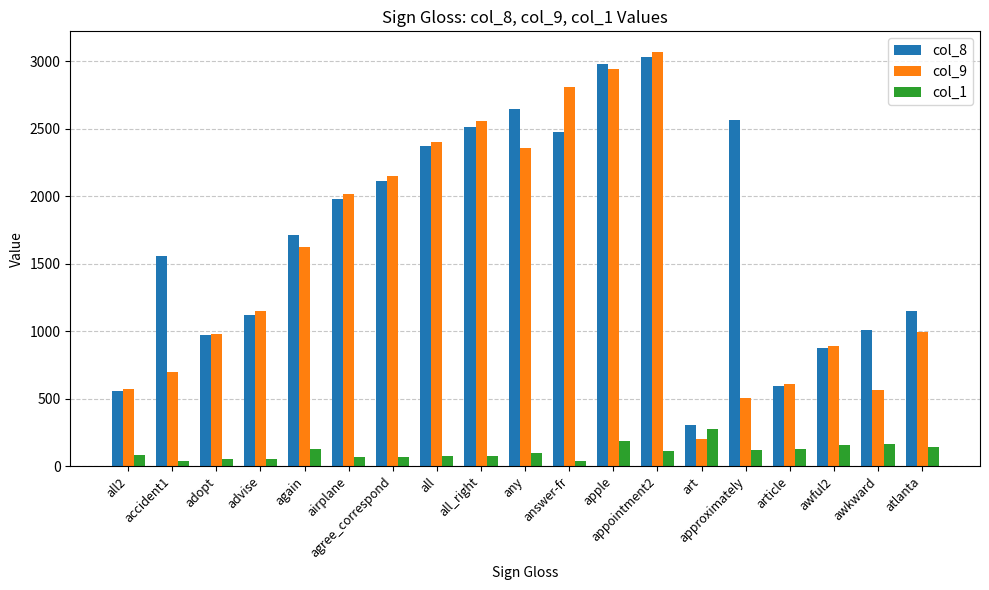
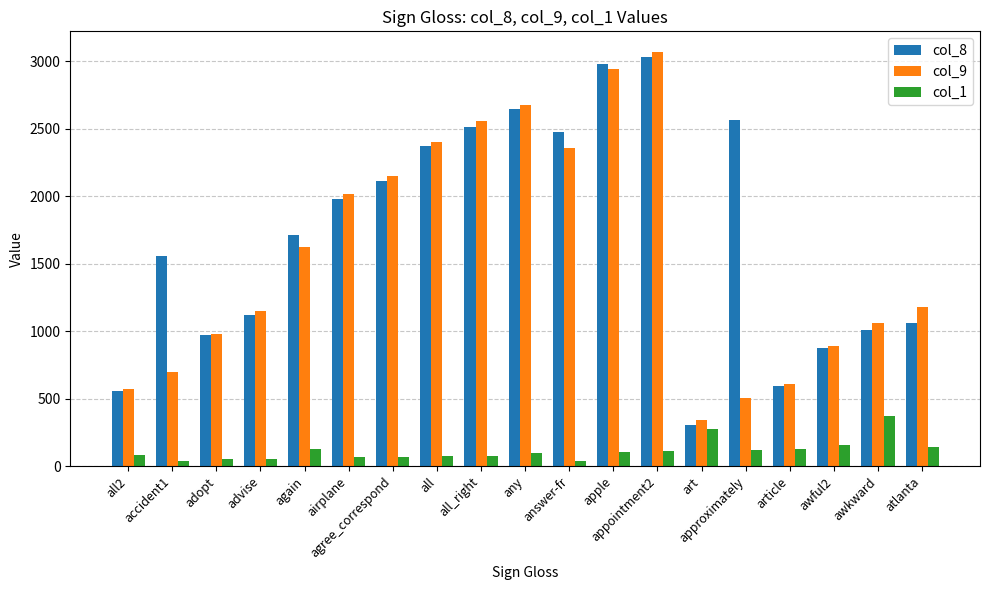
  {
    "col_8": {
      "all2": 550,
      "accident1": 1560,
      "adopt": 970,
      "advise": 1120,
      "again": 1710,
      "airplane": 1980,
      "agree_correspond": 2110,
      "all": 2370,
      "all_right": 2520,
      "any": 2650,
      "answer-fr": 2470,
      "apple": 2980,
      "appointment2": 3030,
      "art": 310,
      "approximately": 2560,
      "article": 590,
      "awful2": 870,
      "awkward": 1010,
-     "atlanta": 1150
+     "atlanta": 1060
    },
    "col_9": {
      "all2": 570,
      "accident1": 690,
      "adopt": 980,
      "advise": 1150,
      "again": 1620,
      "airplane": 2010,
      "agree_correspond": 2150,
      "all": 2400,
      "all_right": 2550,
-     "any": 2360,
-     "answer-fr": 2810,
+     "any": 2670,
+     "answer-fr": 2360,
      "apple": 2950,
      "appointment2": 3070,
-     "art": 200,
+     "art": 340,
      "approximately": 510,
      "article": 610,
      "awful2": 890,
-     "awkward": 570,
-     "atlanta": 1000
+     "awkward": 1060,
+     "atlanta": 1180
    },
    "col_1": {
      "all2": 80,
      "accident1": 40,
      "adopt": 50,
      "advise": 50,
      "again": 130,
      "airplane": 70,
      "agree_correspond": 70,
      "all": 70,
      "all_right": 80,
      "any": 100,
      "answer-fr": 40,
-     "apple": 190,
+     "apple": 110,
      "appointment2": 110,
      "art": 280,
      "approximately": 120,
      "article": 130,
      "awful2": 160,
-     "awkward": 160,
+     "awkward": 370,
      "atlanta": 140
    }
  }
